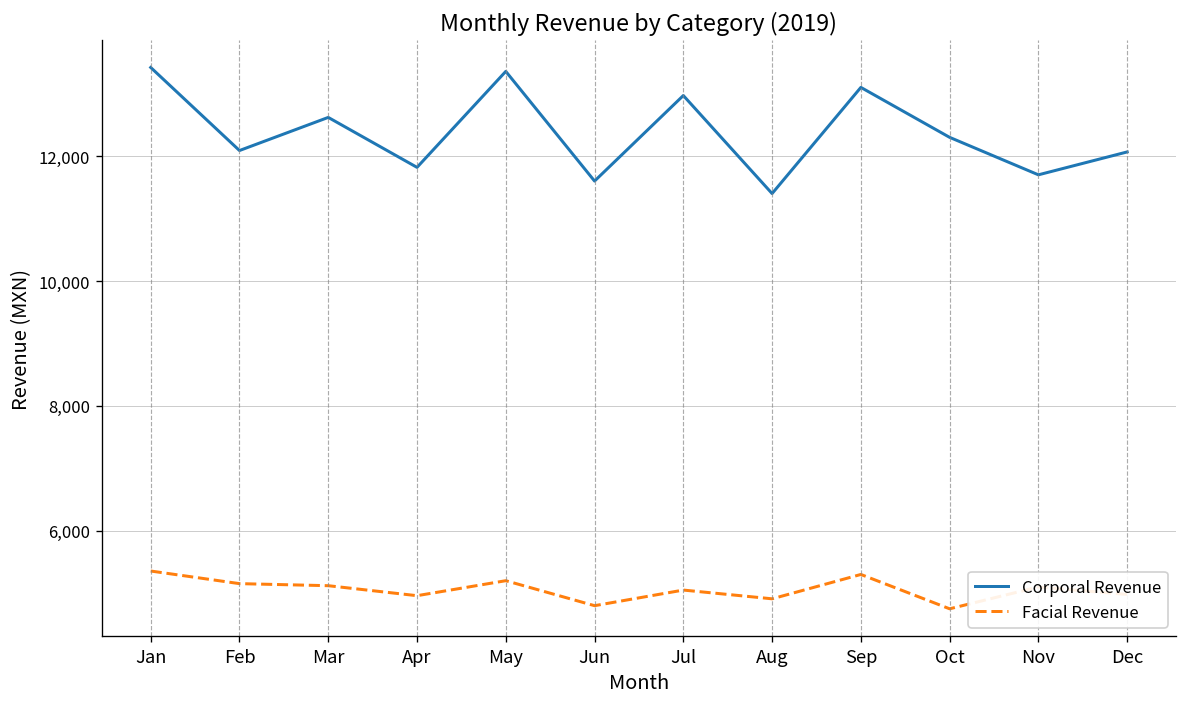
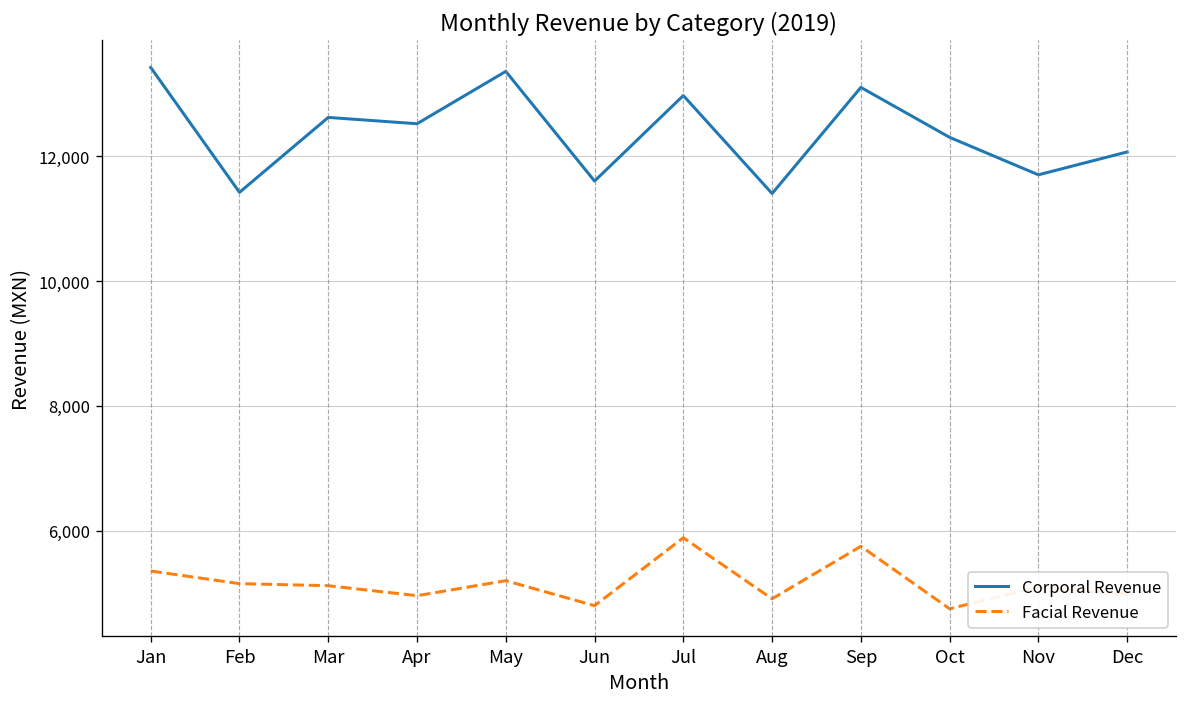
  {
    "Corporal Revenue": {
      "Jan": "13,400",
-     "Feb": "12,100",
+     "Feb": "11,400",
      "Mar": "12,600",
-     "Apr": "11,800",
+     "Apr": "12,500",
      "May": "13,400",
      "Jun": "11,600",
      "Jul": "13,000",
      "Aug": "11,400",
      "Sep": "13,100",
      "Oct": "12,300",
      "Nov": "11,700",
      "Dec": "12,100"
    },
    "Facial Revenue": {
      "Jan": "5,400",
      "Feb": "5,200",
      "Mar": "5,100",
      "Apr": "5,000",
      "May": "5,200",
      "Jun": "4,800",
-     "Jul": "5,100",
+     "Jul": "5,900",
      "Aug": "4,900",
-     "Sep": "5,300",
+     "Sep": "5,800",
      "Oct": "4,800"
    }
  }
